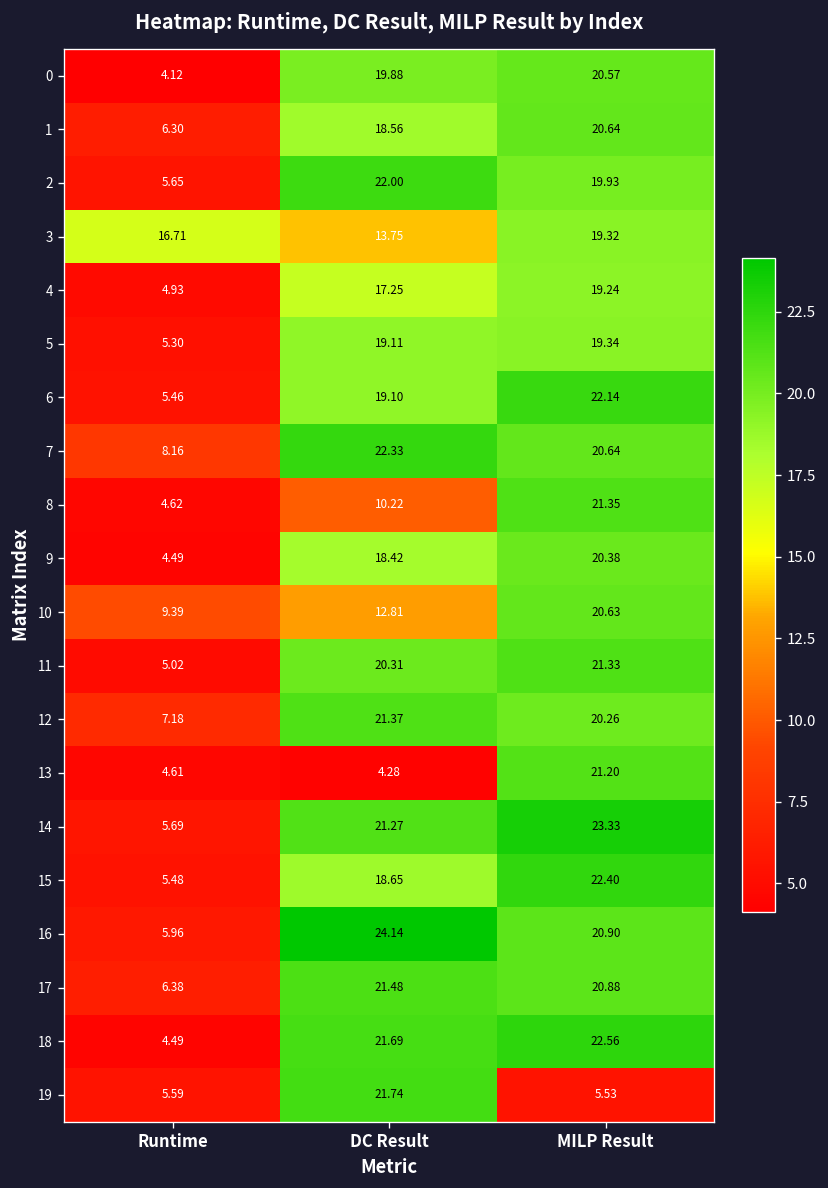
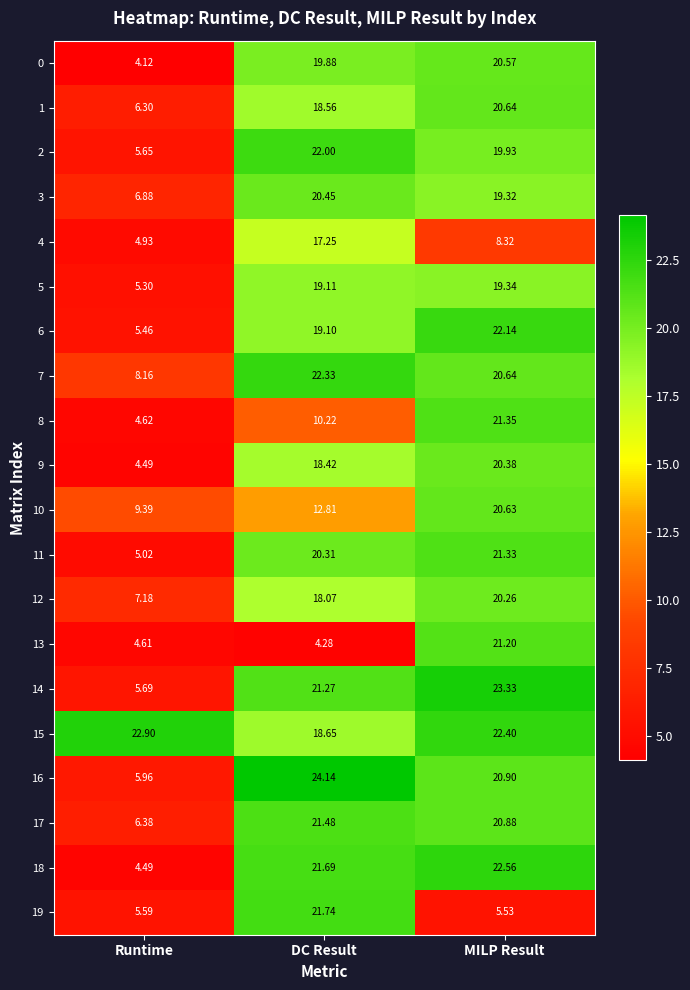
  {
    "0": {
      "Runtime": 4.12,
      "DC Result": 19.88,
      "MILP Result": 20.57
    },
    "1": {
      "Runtime": 6.30,
      "DC Result": 18.56,
      "MILP Result": 20.64
    },
    "2": {
      "Runtime": 5.65,
      "DC Result": 22.00,
      "MILP Result": 19.93
    },
    "3": {
-     "Runtime": 16.71,
-     "DC Result": 13.75,
+     "Runtime": 6.88,
+     "DC Result": 20.45,
      "MILP Result": 19.32
    },
    "4": {
      "Runtime": 4.93,
      "DC Result": 17.25,
-     "MILP Result": 19.24
+     "MILP Result": 8.32
    },
    "5": {
      "Runtime": 5.30,
      "DC Result": 19.11,
      "MILP Result": 19.34
    },
    "6": {
      "Runtime": 5.46,
      "DC Result": 19.10,
      "MILP Result": 22.14
    },
    "7": {
      "Runtime": 8.16,
      "DC Result": 22.33,
      "MILP Result": 20.64
    },
    "8": {
      "Runtime": 4.62,
      "DC Result": 10.22,
      "MILP Result": 21.35
    },
    "9": {
      "Runtime": 4.49,
      "DC Result": 18.42,
      "MILP Result": 20.38
    },
    "10": {
      "Runtime": 9.39,
      "DC Result": 12.81,
      "MILP Result": 20.63
    },
    "11": {
      "Runtime": 5.02,
      "DC Result": 20.31,
      "MILP Result": 21.33
    },
    "12": {
      "Runtime": 7.18,
-     "DC Result": 21.37,
+     "DC Result": 18.07,
      "MILP Result": 20.26
    },
    "13": {
      "Runtime": 4.61,
      "DC Result": 4.28,
      "MILP Result": 21.20
    },
    "14": {
      "Runtime": 5.69,
      "DC Result": 21.27,
      "MILP Result": 23.33
    },
    "15": {
-     "Runtime": 5.48,
+     "Runtime": 22.90,
      "DC Result": 18.65,
      "MILP Result": 22.40
    },
    "16": {
      "Runtime": 5.96,
      "DC Result": 24.14,
      "MILP Result": 20.90
    },
    "17": {
      "Runtime": 6.38,
      "DC Result": 21.48,
      "MILP Result": 20.88
    },
    "18": {
      "Runtime": 4.49,
      "DC Result": 21.69,
      "MILP Result": 22.56
    },
    "19": {
      "Runtime": 5.59,
      "DC Result": 21.74,
      "MILP Result": 5.53
    }
  }
